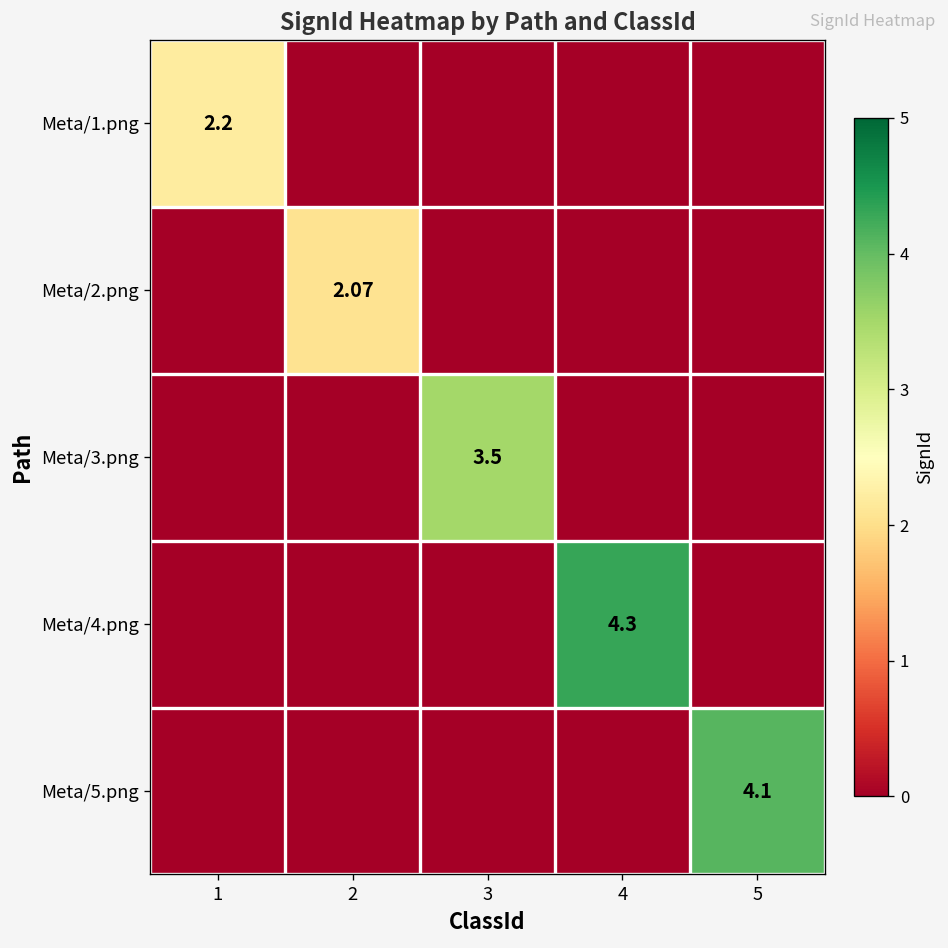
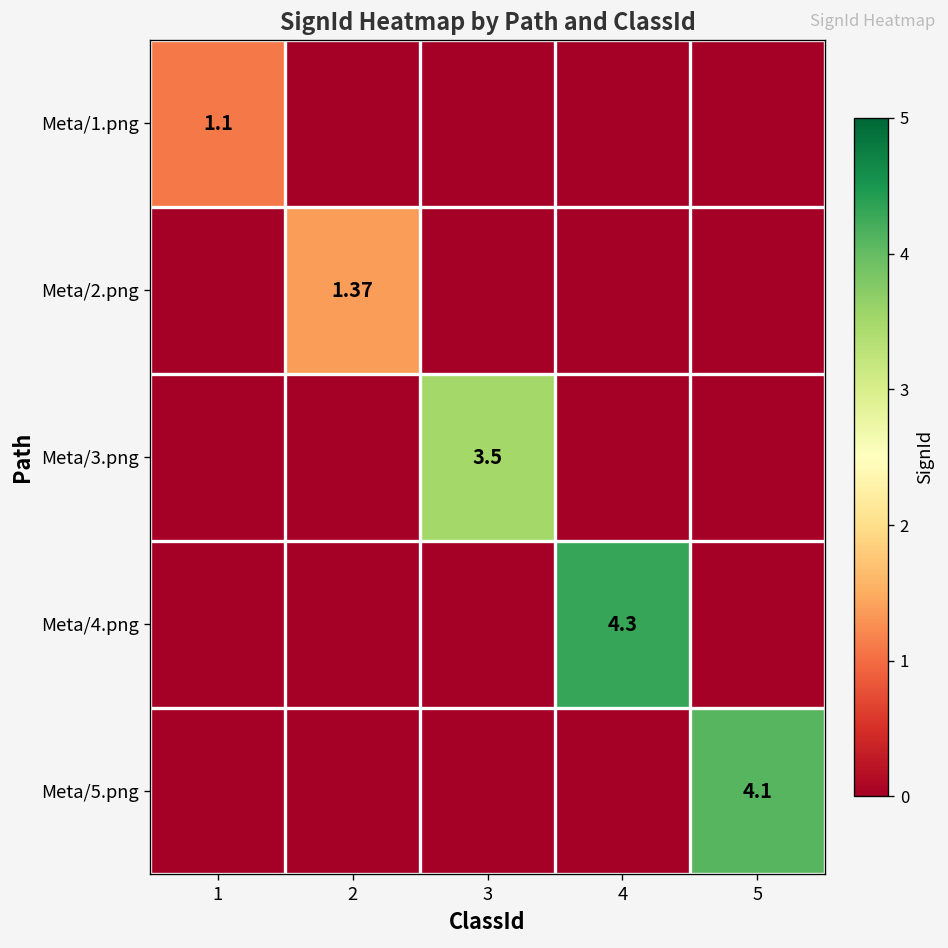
  {
    "Meta/1.png": {
-     "1": 2.2
+     "1": 1.1
    },
    "Meta/2.png": {
-     "2": 2.07
+     "2": 1.37
    },
    "Meta/3.png": {
      "3": 3.5
    },
    "Meta/4.png": {
      "4": 4.3
    },
    "Meta/5.png": {
      "5": 4.1
    }
  }
